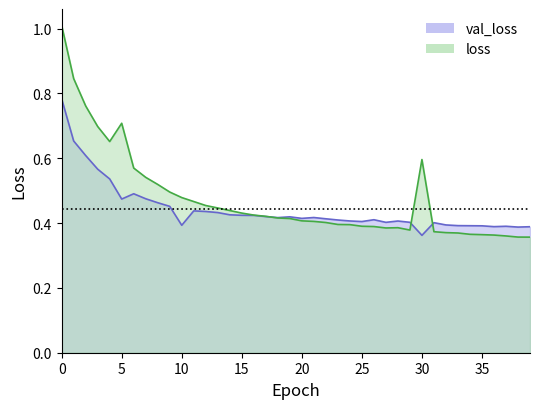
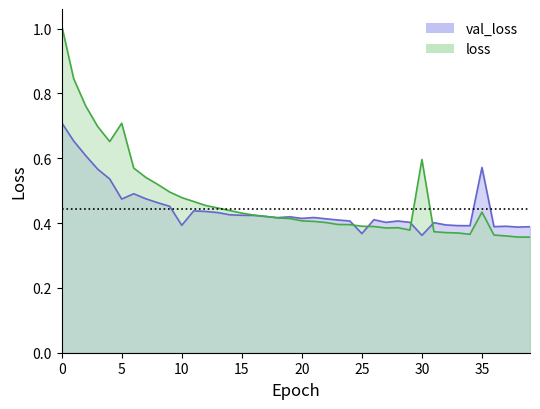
  {
    "val_loss": {
-     "0": 0.78,
+     "0": 0.71,
      "5": 0.47,
      "10": 0.39,
-     "25": 0.40,
+     "25": 0.37,
      "30": 0.36,
-     "35": 0.39
+     "35": 0.57
    },
    "loss": {
      "0": 1.01,
      "5": 0.71,
      "10": 0.48,
      "25": 0.39,
      "30": 0.60,
-     "35": 0.36
+     "35": 0.43
    }
  }
